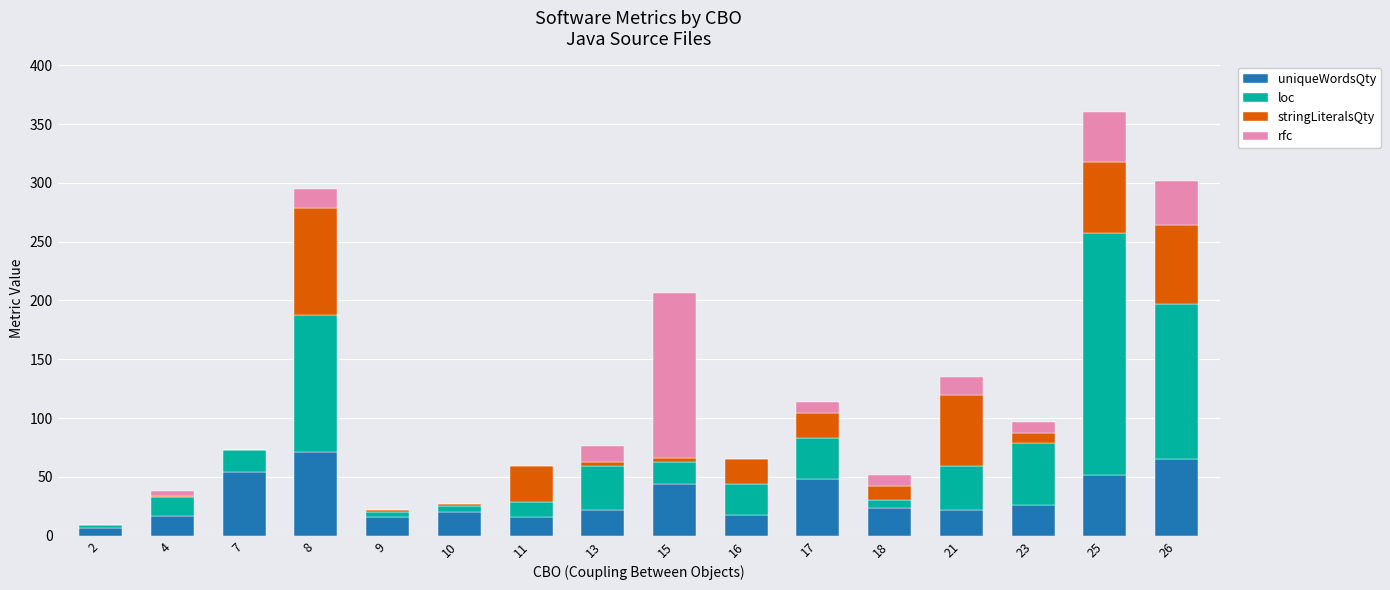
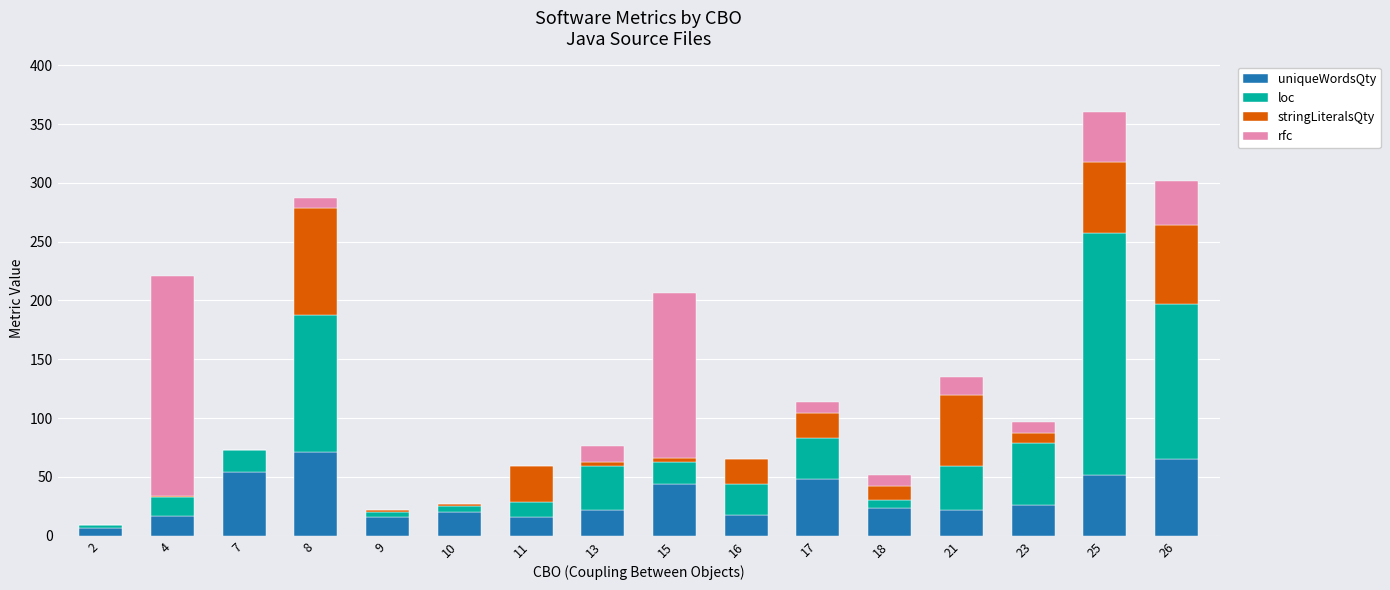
  {
    "uniqueWordsQty": {
      "2": 7,
      "4": 17,
      "7": 54,
      "8": 71,
      "9": 16,
      "10": 20,
      "11": 16,
      "13": 22,
      "15": 44,
      "16": 18,
      "17": 48,
      "18": 24,
      "21": 22,
      "23": 26,
      "25": 52,
      "26": 65
    },
    "loc": {
      "4": 16,
      "7": 19,
      "8": 117,
      "9": 4,
      "10": 5,
      "11": 13,
      "13": 37,
      "15": 19,
      "16": 26,
      "17": 35,
      "18": 6,
      "21": 37,
      "23": 53,
      "25": 205,
      "26": 132
    },
    "stringLiteralsQty": {
      "2": 0,
      "7": 0,
      "8": 91,
      "11": 30,
      "13": 4,
      "15": 3,
      "16": 21,
      "17": 21,
      "18": 12,
      "21": 61,
      "23": 8,
      "25": 61,
      "26": 67
    },
    "rfc": {
      "2": 0,
-     "4": 4,
+     "4": 187,
      "7": 0,
-     "8": 16,
+     "8": 8,
      "9": 0,
      "10": 0,
      "11": 0,
      "13": 13,
      "15": 140,
      "16": 0,
      "17": 10,
      "18": 10,
      "21": 15,
      "23": 10,
      "25": 42,
      "26": 38
    }
  }
